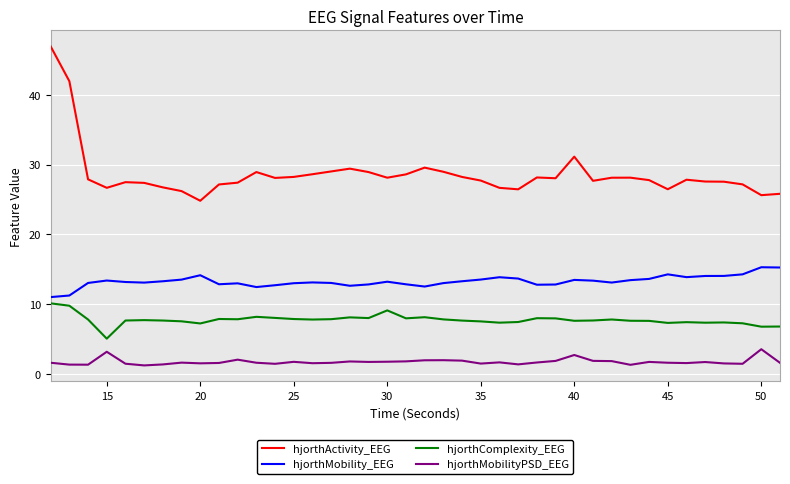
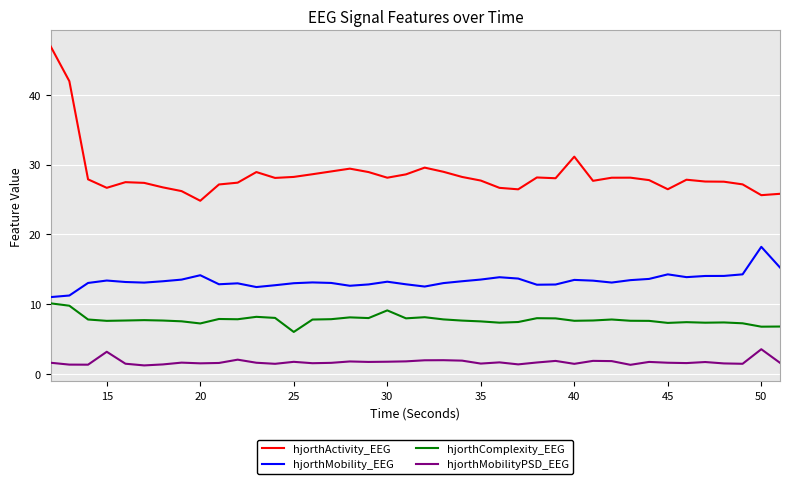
  {
    "hjorthActivity_EEG": {
      "15": 27,
      "20": 25,
      "25": 28,
      "30": 28,
      "35": 28,
      "40": 31,
      "45": 26,
      "50": 26
    },
    "hjorthMobility_EEG": {
      "15": 13,
      "20": 14,
      "25": 13,
      "30": 13,
      "35": 14,
      "40": 13,
      "45": 14,
-     "50": 15
+     "50": 18
    },
    "hjorthComplexity_EEG": {
-     "15": 5,
+     "15": 8,
      "20": 7,
-     "25": 8,
+     "25": 6,
      "30": 9,
      "35": 8,
      "40": 8,
      "45": 7,
      "50": 7
    },
    "hjorthMobilityPSD_EEG": {
      "15": 3,
      "20": 2,
      "25": 2,
      "30": 2,
      "35": 1,
-     "40": 3,
+     "40": 1,
      "45": 2,
      "50": 4
    }
  }
